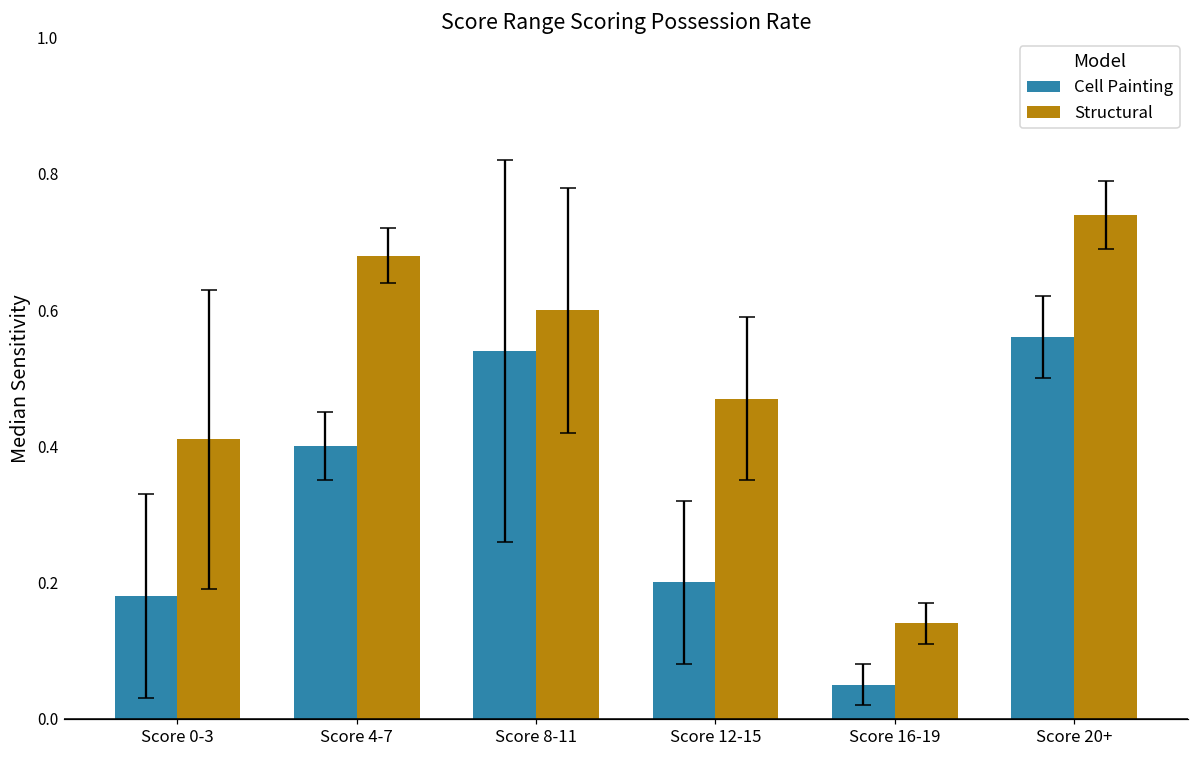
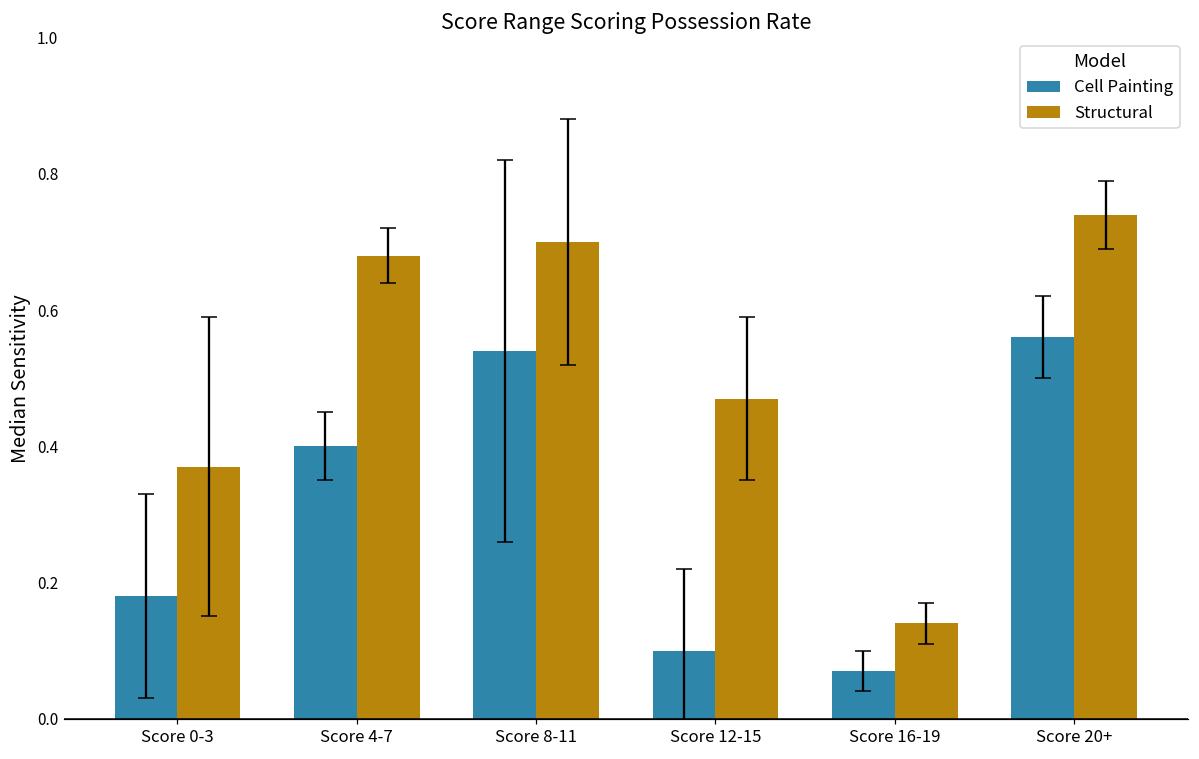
  {
    "Cell Painting": {
      "Score 0-3": 0.18,
      "Score 4-7": 0.40,
      "Score 8-11": 0.54,
-     "Score 12-15": 0.2,
-     "Score 16-19": 0.05,
+     "Score 12-15": 0.1,
+     "Score 16-19": 0.07,
      "Score 20+": 0.56
    },
    "Structural": {
-     "Score 0-3": 0.41,
+     "Score 0-3": 0.37,
      "Score 4-7": 0.68,
-     "Score 8-11": 0.6,
+     "Score 8-11": 0.7,
      "Score 12-15": 0.47,
      "Score 16-19": 0.14,
      "Score 20+": 0.74
    }
  }
